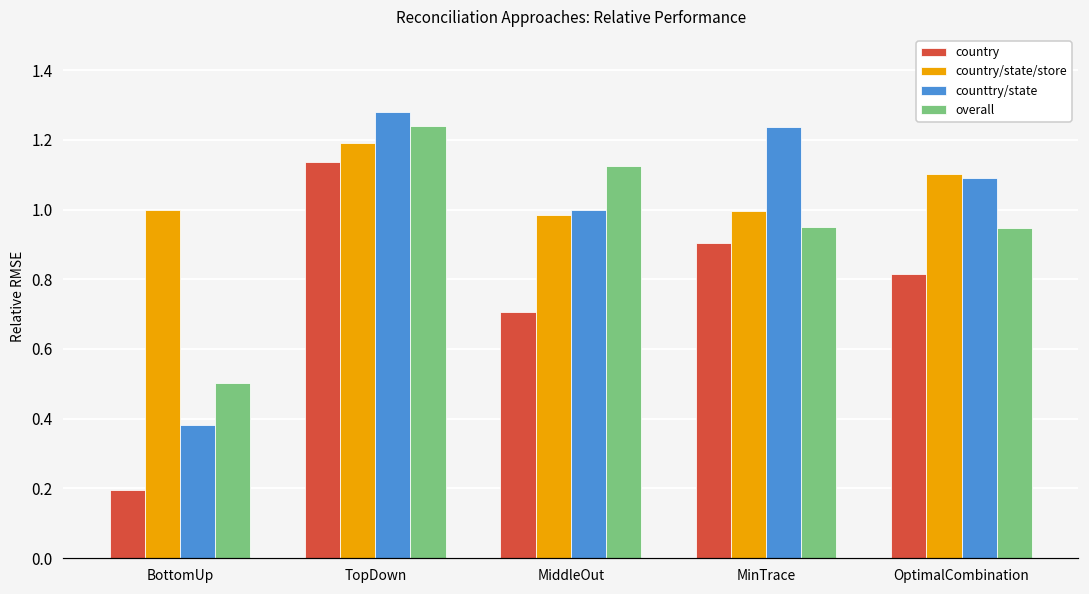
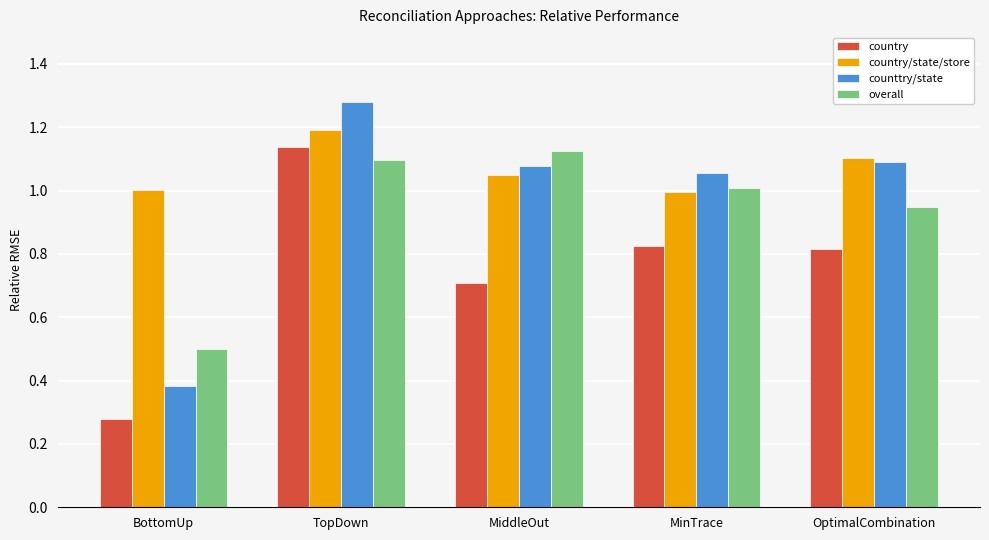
  {
    "country": {
-     "BottomUp": 0.20,
+     "BottomUp": 0.28,
      "TopDown": 1.14,
      "MiddleOut": 0.71,
-     "MinTrace": 0.90,
+     "MinTrace": 0.83,
      "OptimalCombination": 0.81
    },
    "country/state/store": {
      "BottomUp": 1.00,
      "TopDown": 1.19,
-     "MiddleOut": 0.98,
+     "MiddleOut": 1.05,
      "MinTrace": 1.00,
      "OptimalCombination": 1.10
    },
    "counttry/state": {
      "BottomUp": 0.38,
      "TopDown": 1.28,
-     "MiddleOut": 1.00,
-     "MinTrace": 1.24,
+     "MiddleOut": 1.08,
+     "MinTrace": 1.05,
      "OptimalCombination": 1.09
    },
    "overall": {
      "BottomUp": 0.50,
-     "TopDown": 1.24,
+     "TopDown": 1.10,
      "MiddleOut": 1.12,
-     "MinTrace": 0.95,
+     "MinTrace": 1.01,
      "OptimalCombination": 0.95
    }
  }
